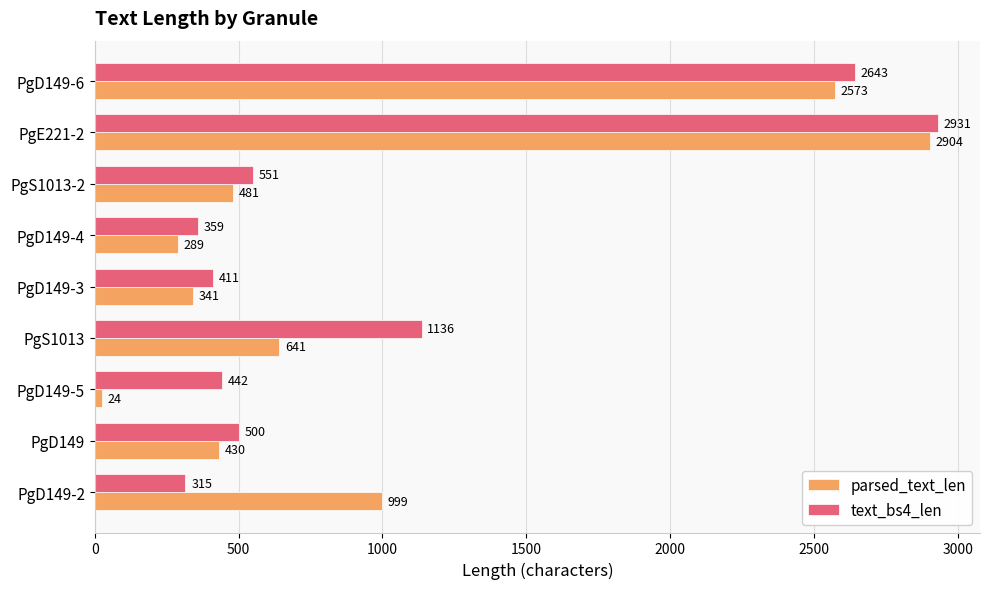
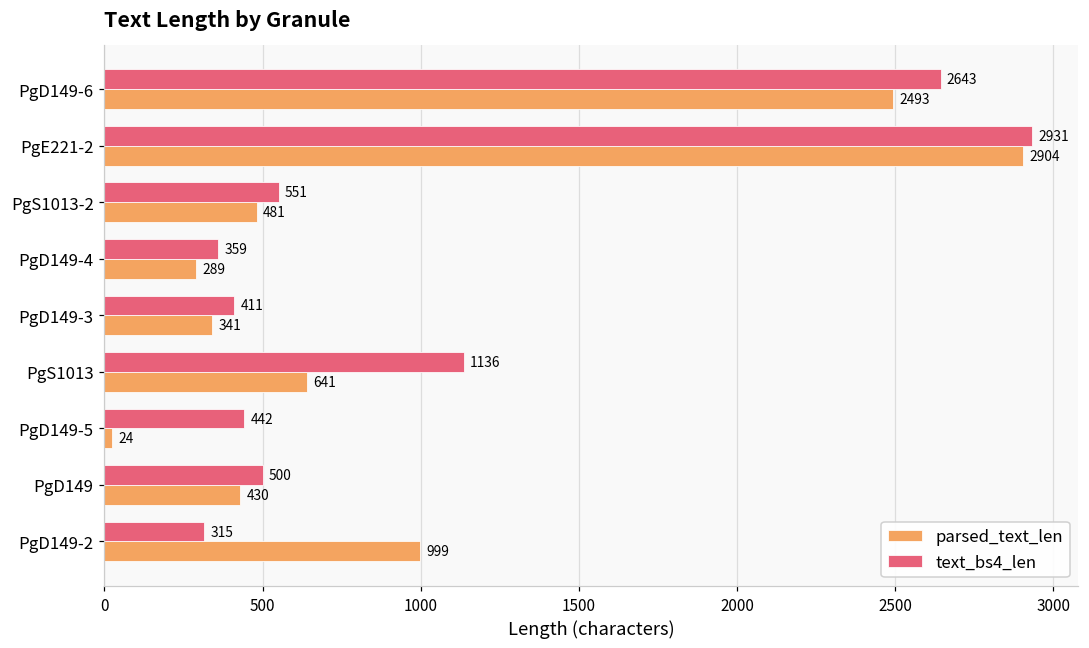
  {
    "parsed_text_len": {
-     "PgD149-6": 2573,
+     "PgD149-6": 2493,
      "PgE221-2": 2904,
      "PgS1013-2": 481,
      "PgD149-4": 289,
      "PgD149-3": 341,
      "PgS1013": 641,
      "PgD149-5": 24,
      "PgD149": 430,
      "PgD149-2": 999
    },
    "text_bs4_len": {
      "PgD149-6": 2643,
      "PgE221-2": 2931,
      "PgS1013-2": 551,
      "PgD149-4": 359,
      "PgD149-3": 411,
      "PgS1013": 1136,
      "PgD149-5": 442,
      "PgD149": 500,
      "PgD149-2": 315
    }
  }
